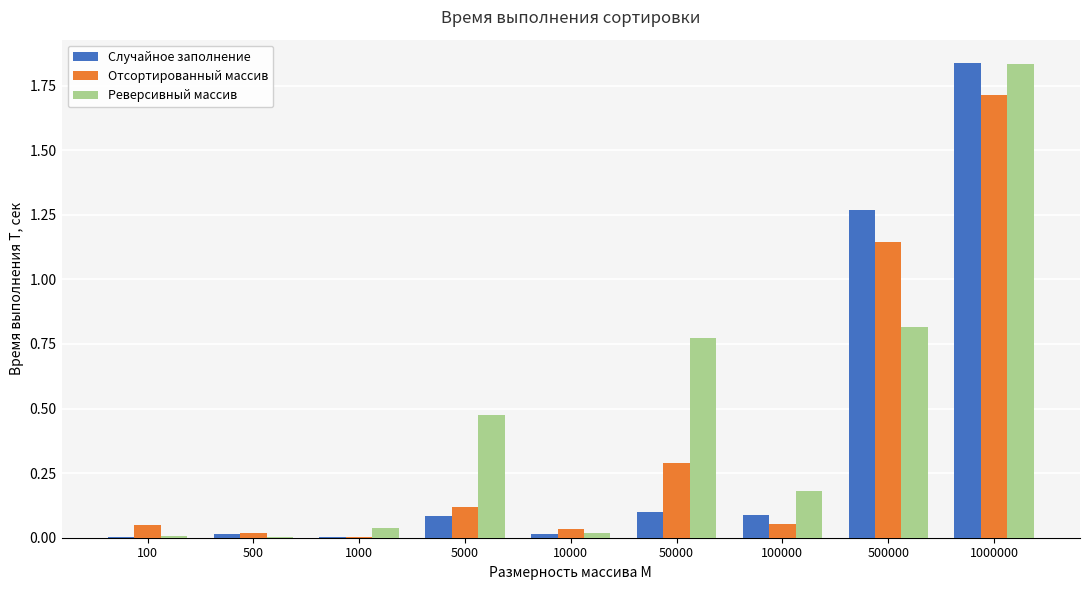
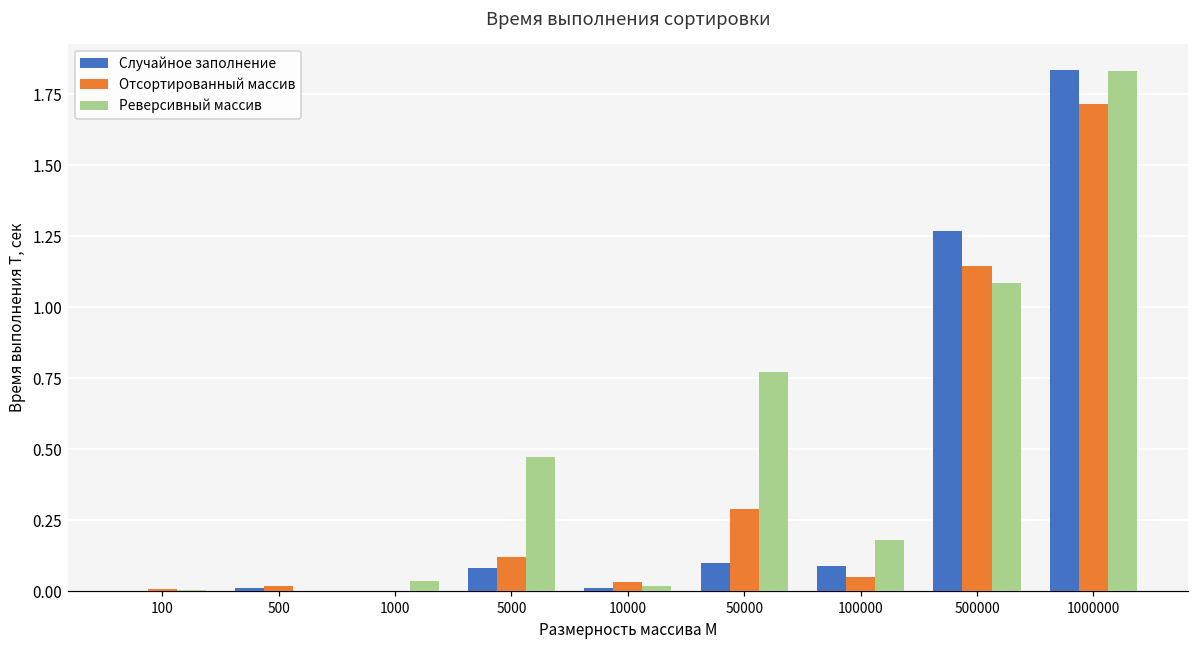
  {
    "Случайное заполнение": {
      "500": 0.01,
      "5000": 0.08,
      "10000": 0.01,
      "50000": 0.10,
      "100000": 0.09,
      "500000": 1.27,
      "1000000": 1.84
    },
    "Отсортированный массив": {
-     "100": 0.05,
+     "100": 0.01,
      "500": 0.02,
      "5000": 0.12,
      "10000": 0.03,
      "50000": 0.29,
      "100000": 0.05,
      "500000": 1.14,
      "1000000": 1.72
    },
    "Реверсивный массив": {
      "1000": 0.04,
      "5000": 0.47,
      "10000": 0.02,
      "50000": 0.77,
      "100000": 0.18,
-     "500000": 0.82,
+     "500000": 1.09,
      "1000000": 1.83
    }
  }
